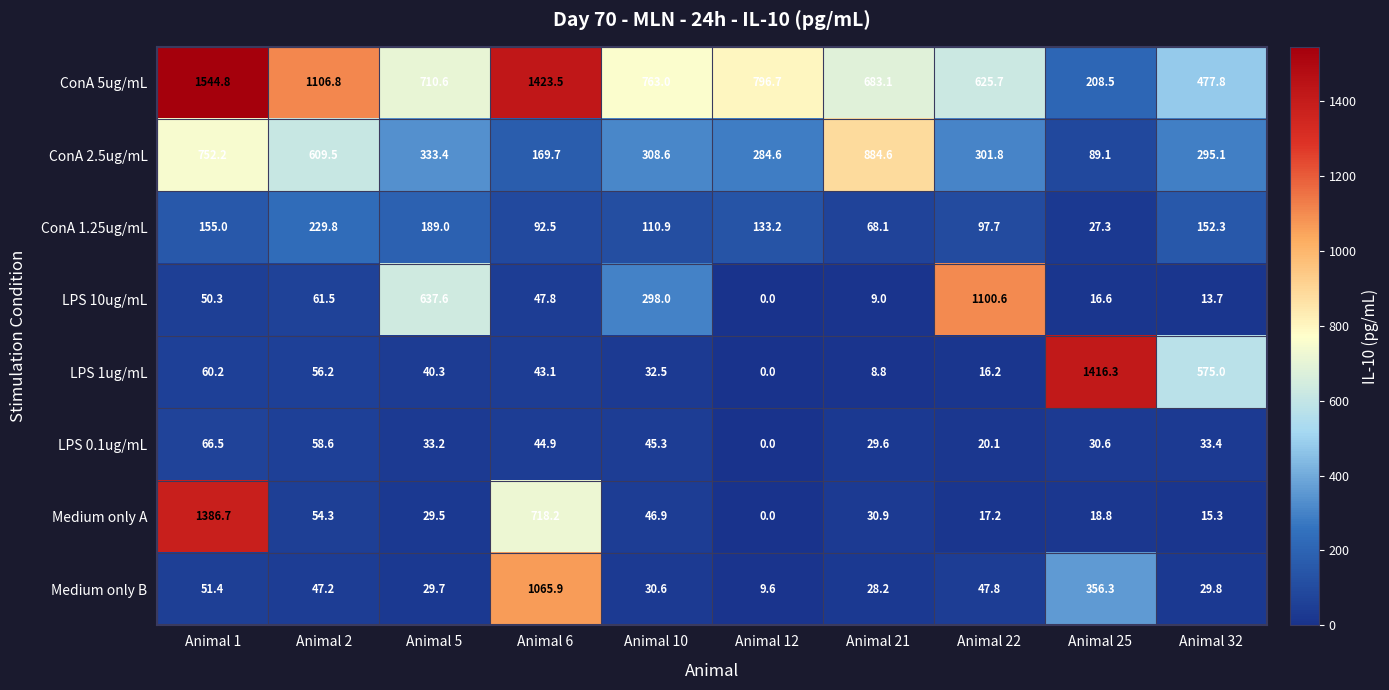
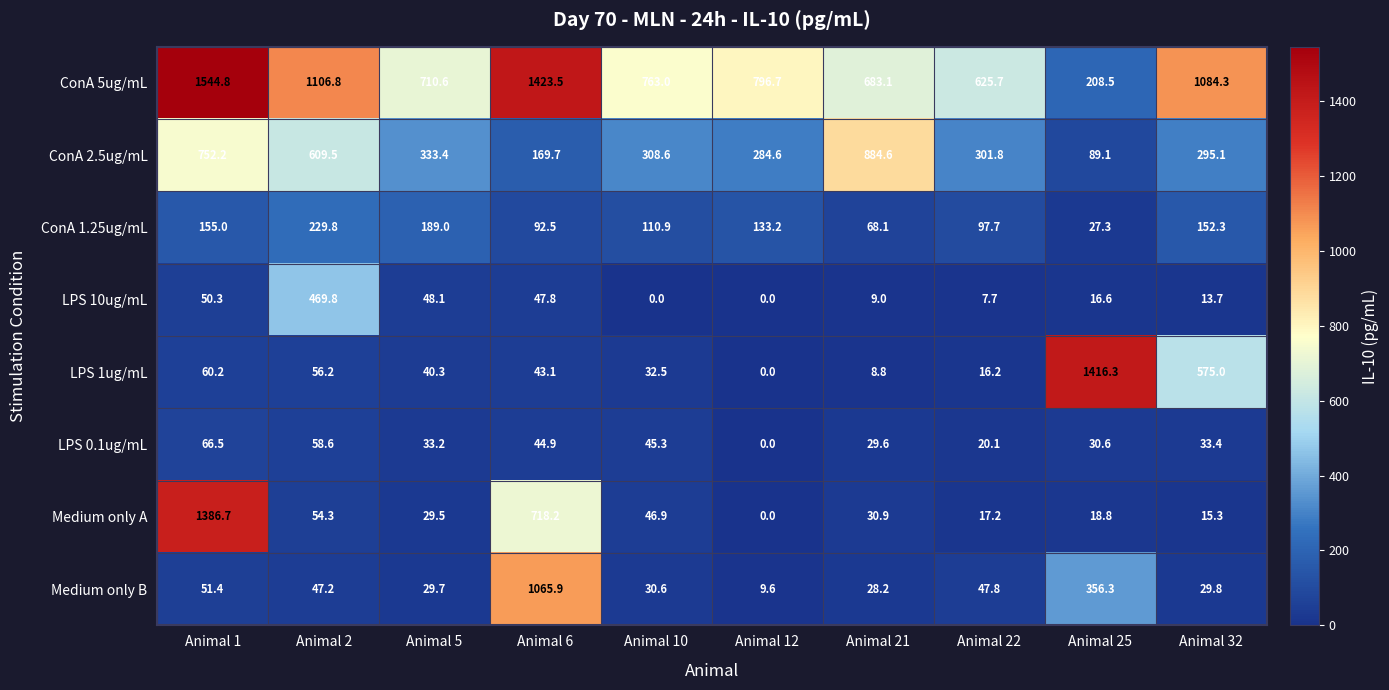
  {
    "ConA 5ug/mL": {
      "Animal 1": 1544.8,
      "Animal 2": 1106.8,
      "Animal 6": 1423.5,
      "Animal 10": 763.0,
      "Animal 12": 796.7,
      "Animal 22": 625.7,
      "Animal 25": 208.5,
-     "Animal 32": 477.8
+     "Animal 32": 1084.3
    },
    "ConA 2.5ug/mL": {
      "Animal 1": 752.2,
      "Animal 2": 609.5,
      "Animal 5": 333.4,
      "Animal 6": 169.7,
      "Animal 10": 308.6,
      "Animal 12": 284.6,
      "Animal 21": 884.6,
      "Animal 22": 301.8,
      "Animal 25": 89.1,
      "Animal 32": 295.1
    },
    "ConA 1.25ug/mL": {
      "Animal 1": 155.0,
      "Animal 2": 229.8,
      "Animal 5": 189.0,
      "Animal 6": 92.5,
      "Animal 10": 110.9,
      "Animal 12": 133.2,
      "Animal 21": 68.1,
      "Animal 22": 97.7,
      "Animal 25": 27.3,
      "Animal 32": 152.3
    },
    "LPS 10ug/mL": {
      "Animal 1": 50.3,
-     "Animal 2": 61.5,
-     "Animal 5": 637.6,
+     "Animal 2": 469.8,
+     "Animal 5": 48.1,
      "Animal 6": 47.8,
-     "Animal 10": 298.0,
+     "Animal 10": 0.0,
      "Animal 12": 0.0,
      "Animal 21": 9.0,
-     "Animal 22": 1100.6,
+     "Animal 22": 7.7,
      "Animal 25": 16.6,
      "Animal 32": 13.7
    },
    "LPS 1ug/mL": {
      "Animal 1": 60.2,
      "Animal 2": 56.2,
      "Animal 5": 40.3,
      "Animal 6": 43.1,
      "Animal 10": 32.5,
      "Animal 12": 0.0,
      "Animal 21": 8.8,
      "Animal 22": 16.2,
      "Animal 25": 1416.3,
      "Animal 32": 575.0
    },
    "LPS 0.1ug/mL": {
      "Animal 1": 66.5,
      "Animal 2": 58.6,
      "Animal 5": 33.2,
      "Animal 6": 44.9,
      "Animal 10": 45.3,
      "Animal 12": 0.0,
      "Animal 21": 29.6,
      "Animal 22": 20.1,
      "Animal 25": 30.6,
      "Animal 32": 33.4
    },
    "Medium only A": {
      "Animal 1": 1386.7,
      "Animal 2": 54.3,
      "Animal 5": 29.5,
      "Animal 10": 46.9,
      "Animal 12": 0.0,
      "Animal 21": 30.9,
      "Animal 22": 17.2,
      "Animal 25": 18.8,
      "Animal 32": 15.3
    },
    "Medium only B": {
      "Animal 1": 51.4,
      "Animal 2": 47.2,
      "Animal 5": 29.7,
      "Animal 6": 1065.9,
      "Animal 10": 30.6,
      "Animal 12": 9.6,
      "Animal 21": 28.2,
      "Animal 22": 47.8,
      "Animal 25": 356.3,
      "Animal 32": 29.8
    }
  }
